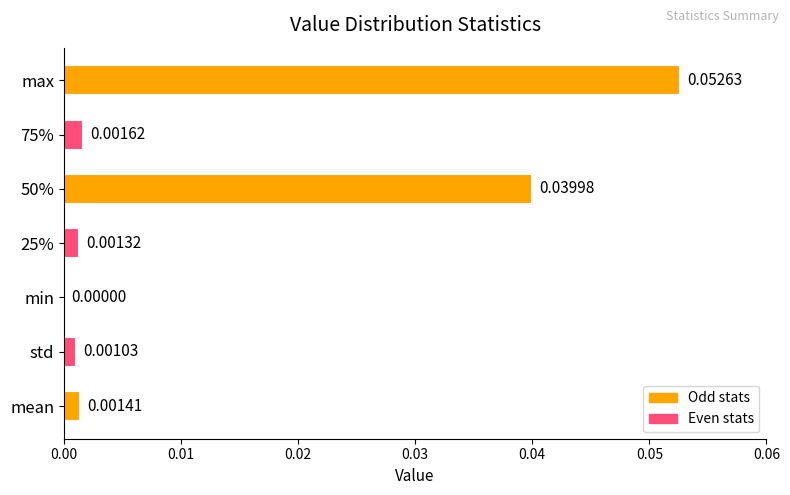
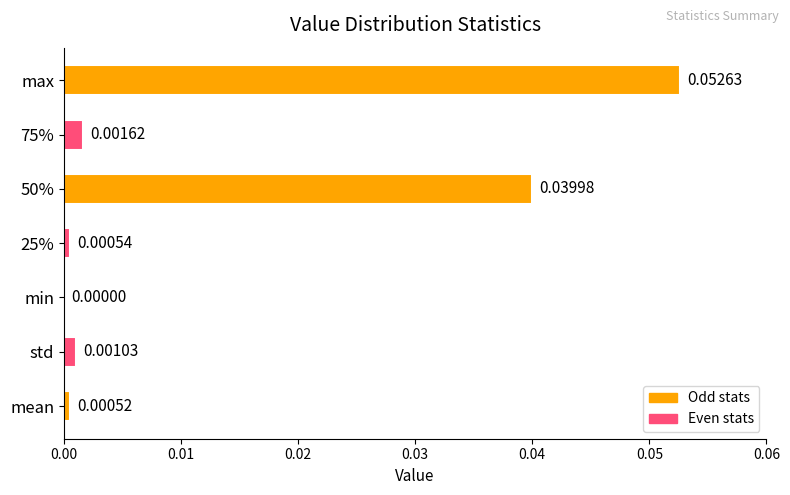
  {
    "max": 0.05263,
    "75%": 0.00162,
    "50%": 0.03998,
-   "25%": 0.00132,
+   "25%": 0.00054,
    "min": 0.00000,
    "std": 0.00103,
-   "mean": 0.00141
+   "mean": 0.00052
  }
